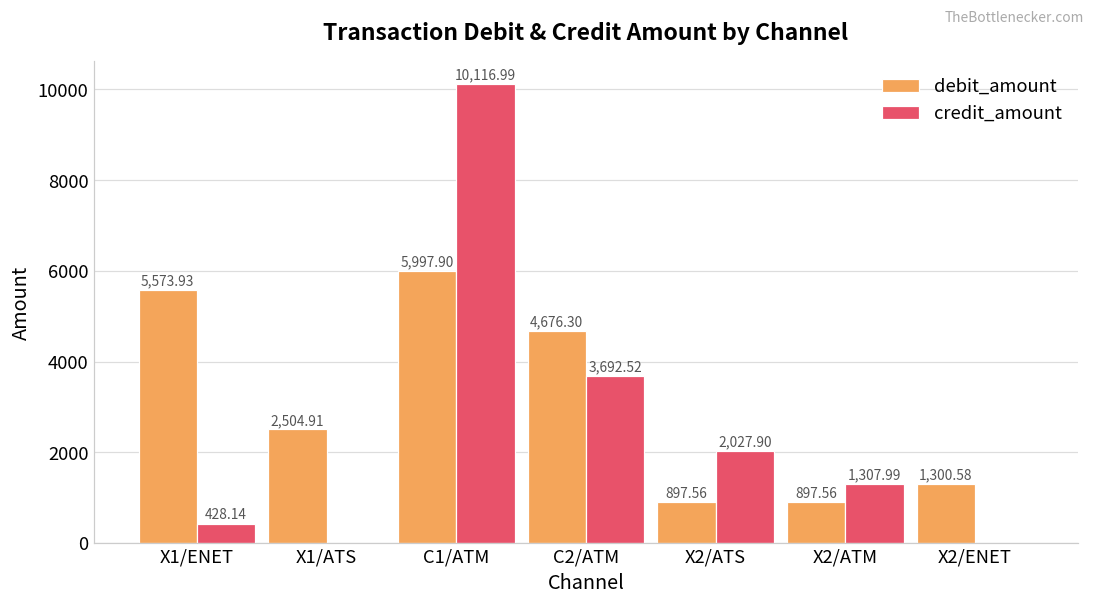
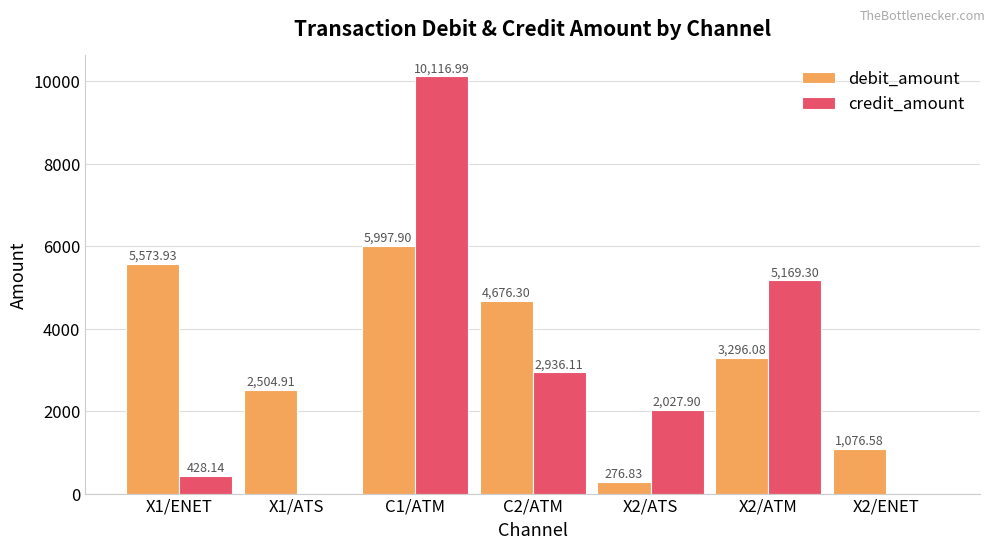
  {
    "debit_amount": {
      "X1/ENET": "5,573.93",
      "X1/ATS": "2,504.91",
      "C1/ATM": "5,997.90",
      "C2/ATM": "4,676.30",
-     "X2/ATS": "897.56",
-     "X2/ATM": "897.56",
-     "X2/ENET": "1,300.58"
+     "X2/ATS": "276.83",
+     "X2/ATM": "3,296.08",
+     "X2/ENET": "1,076.58"
    },
    "credit_amount": {
      "X1/ENET": "428.14",
      "C1/ATM": "10,116.99",
-     "C2/ATM": "3,692.52",
+     "C2/ATM": "2,936.11",
      "X2/ATS": "2,027.90",
-     "X2/ATM": "1,307.99"
+     "X2/ATM": "5,169.30"
    }
  }
